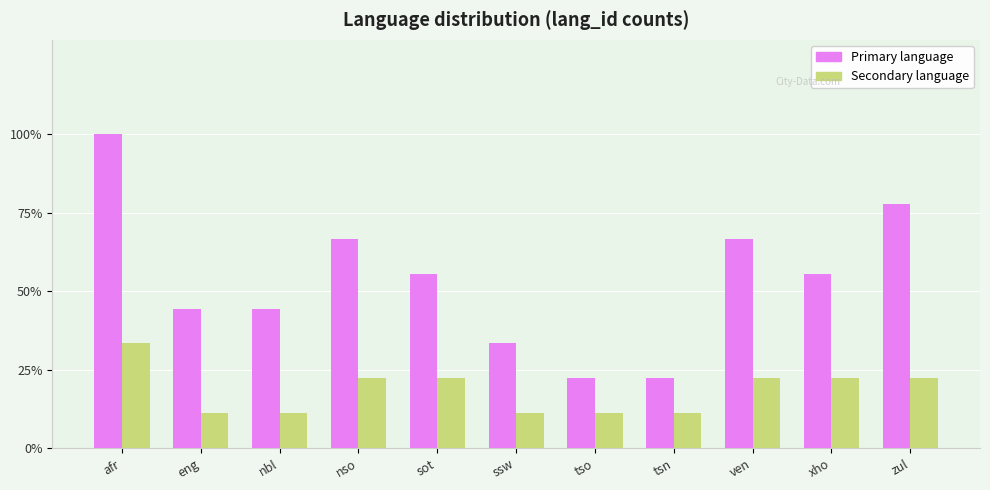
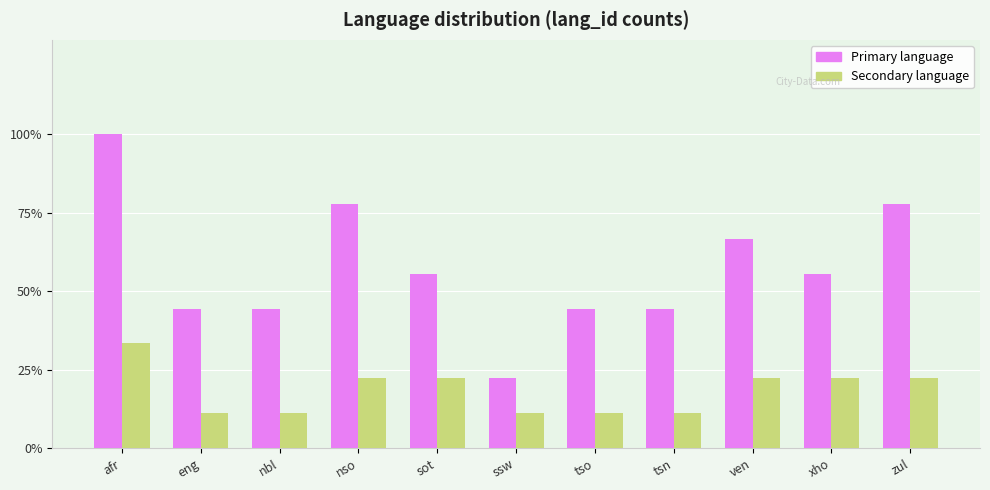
  {
    "Primary language": {
      "afr": "100%",
      "eng": "44%",
      "nbl": "44%",
-     "nso": "67%",
+     "nso": "78%",
      "sot": "56%",
-     "ssw": "33%",
-     "tso": "22%",
-     "tsn": "22%",
+     "ssw": "22%",
+     "tso": "44%",
+     "tsn": "44%",
      "ven": "67%",
      "xho": "56%",
      "zul": "78%"
    },
    "Secondary language": {
      "afr": "33%",
      "eng": "11%",
      "nbl": "11%",
      "nso": "22%",
      "sot": "22%",
      "ssw": "11%",
      "tso": "11%",
      "tsn": "11%",
      "ven": "22%",
      "xho": "22%",
      "zul": "22%"
    }
  }
